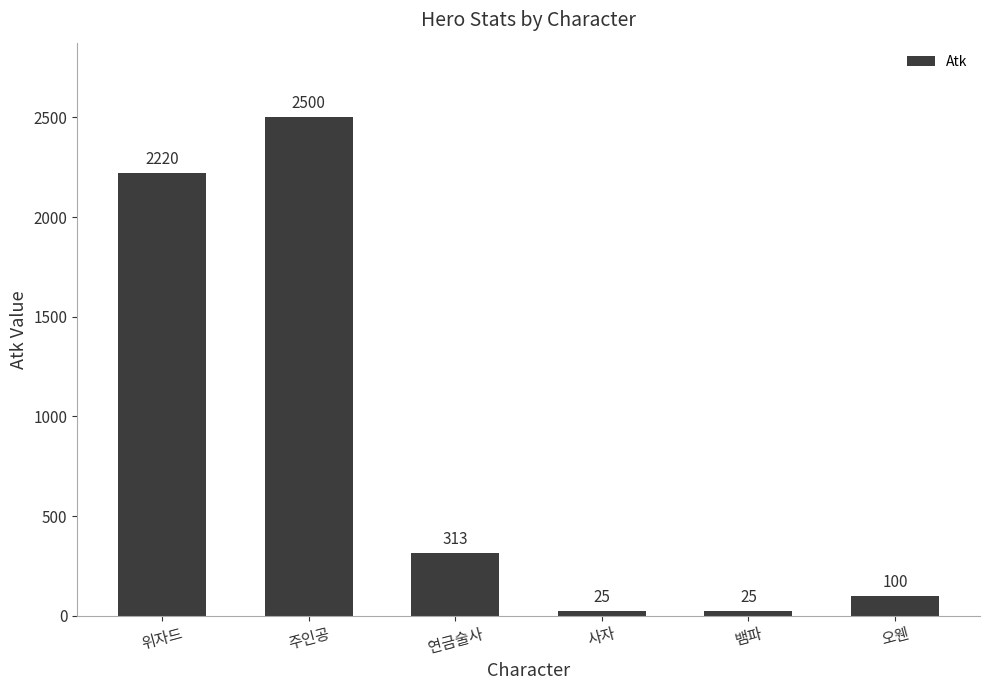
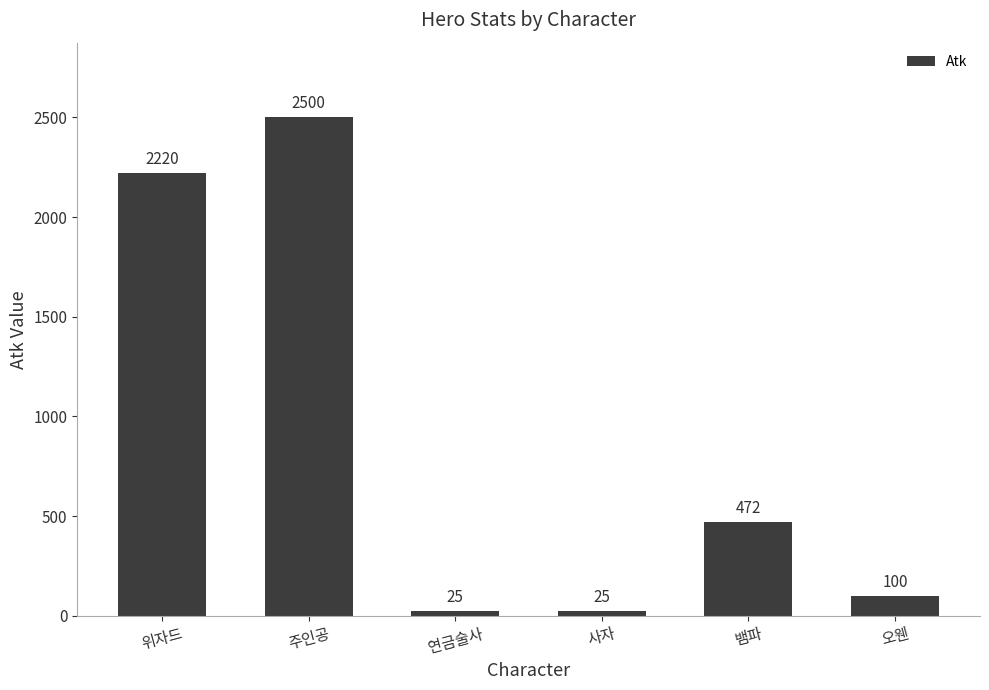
  {
    "위자드": 2220,
    "주인공": 2500,
-   "연금술사": 313,
+   "연금술사": 25,
    "사자": 25,
-   "뱀파": 25,
+   "뱀파": 472,
    "오웬": 100
  }
